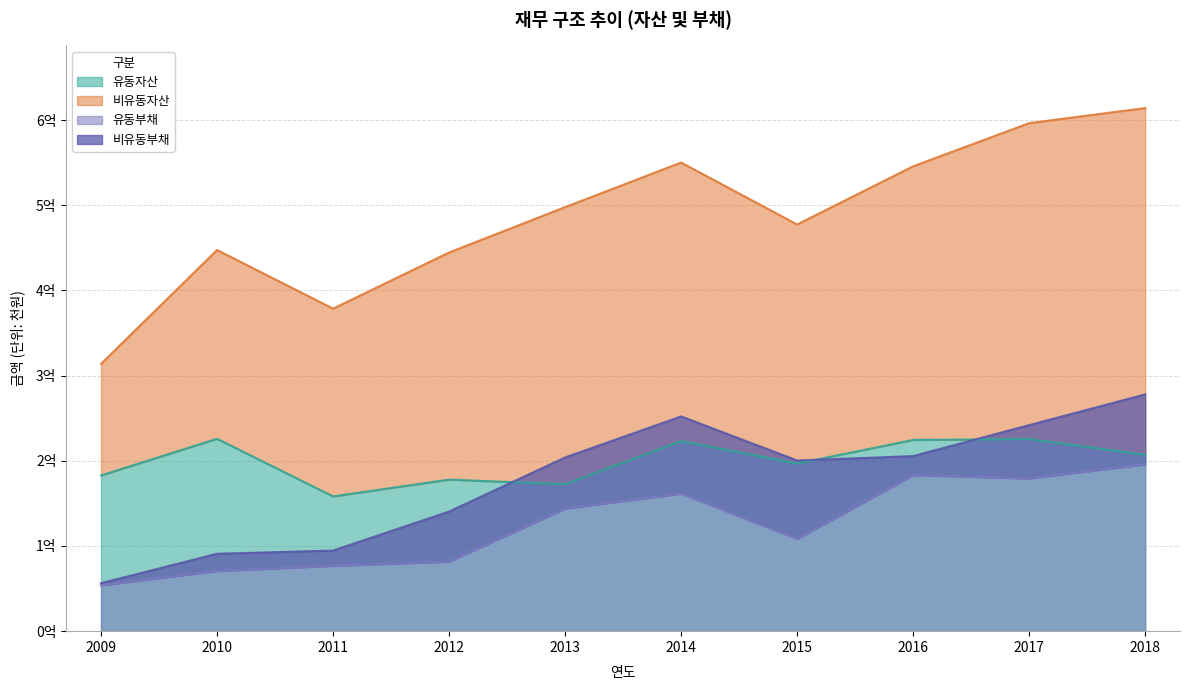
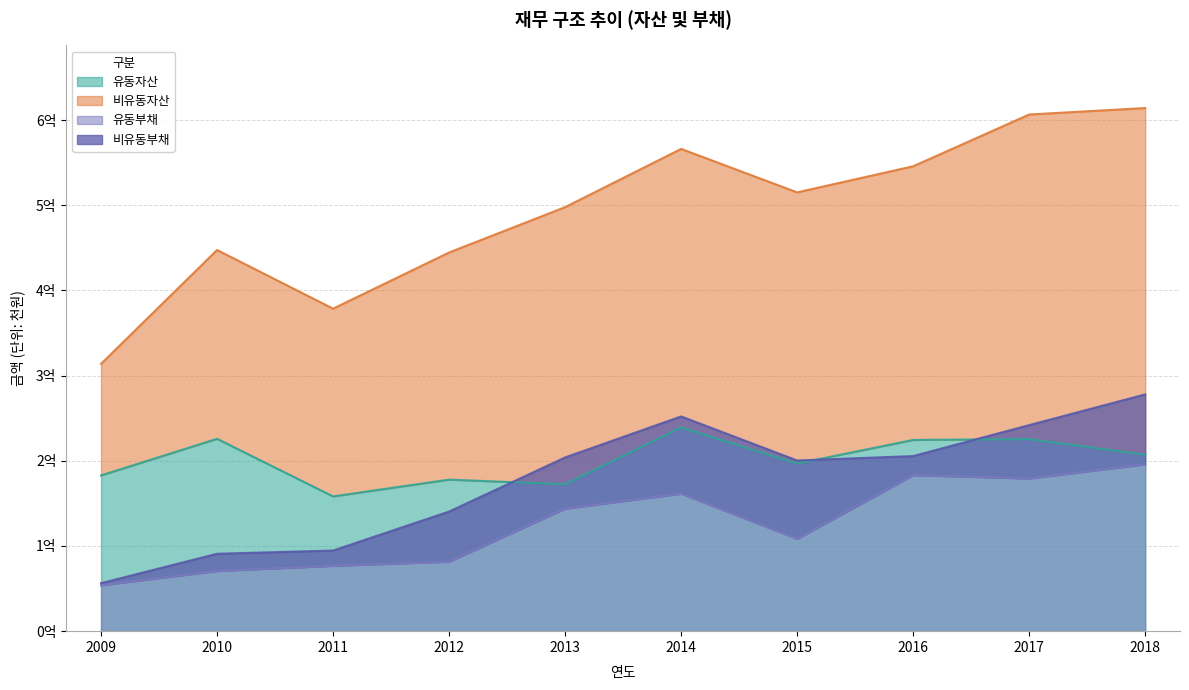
  {
    "유동자산": {
      "2009": "1.8억",
      "2010": "2.3억",
      "2011": "1.6억",
      "2012": "1.8억",
      "2013": "1.7억",
-     "2014": "2.2억",
+     "2014": "2.4억",
      "2015": "2.0억",
      "2016": "2.2억",
      "2017": "2.3억",
      "2018": "2.1억"
    },
    "비유동자산": {
      "2009": "1.3억",
      "2010": "2.2억",
      "2011": "2.2억",
      "2012": "2.7억",
      "2013": "3.3억",
      "2014": "3.3억",
-     "2015": "2.8억",
+     "2015": "3.2억",
      "2016": "3.2억",
-     "2017": "3.7억",
+     "2017": "3.8억",
      "2018": "4.1억"
    }
  }
